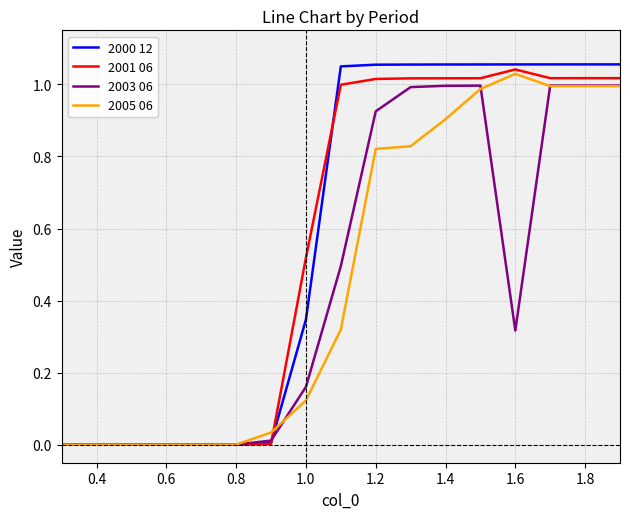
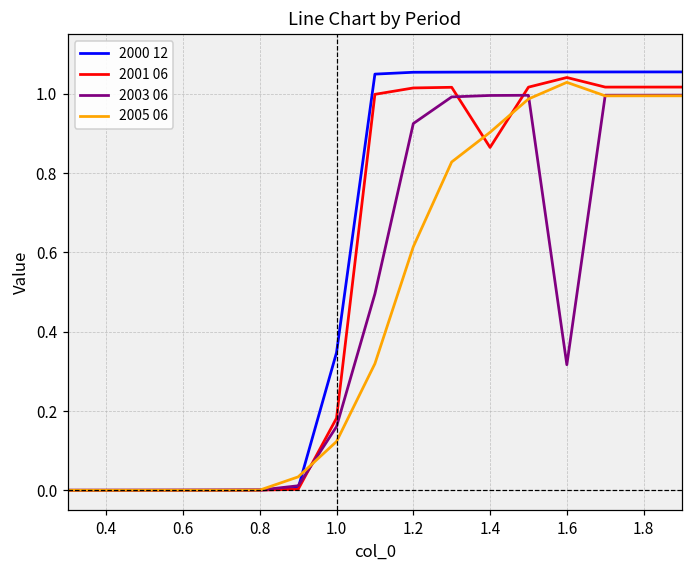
  {
    "2000 12": {
      "1.0": 0.35,
      "1.2": 1.05,
      "1.4": 1.06,
      "1.6": 1.06,
      "1.8": 1.06
    },
    "2001 06": {
-     "1.0": 0.52,
+     "1.0": 0.18,
      "1.2": 1.02,
-     "1.4": 1.02,
+     "1.4": 0.86,
      "1.6": 1.04,
      "1.8": 1.02
    },
    "2003 06": {
      "1.0": 0.16,
      "1.2": 0.93,
      "1.4": 1.00,
      "1.6": 0.32
    },
    "2005 06": {
      "1.0": 0.12,
-     "1.2": 0.82,
+     "1.2": 0.61,
      "1.4": 0.90,
      "1.6": 1.03
    }
  }
